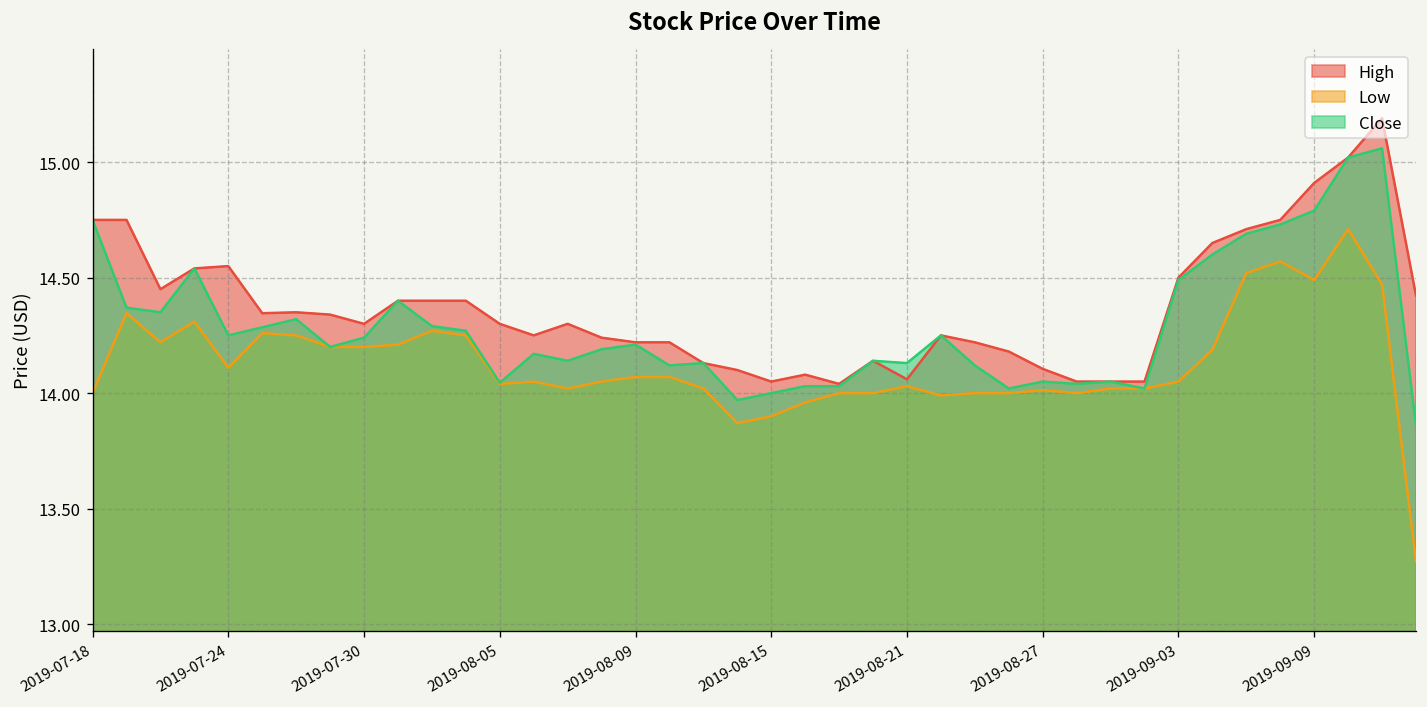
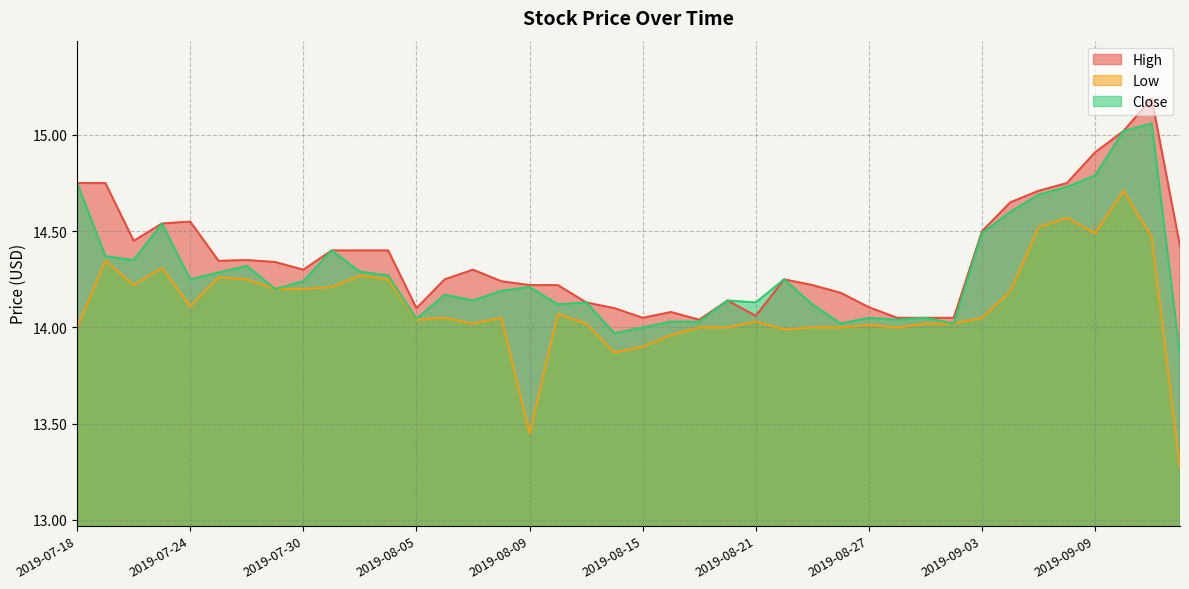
  {
    "High": {
      "2019-07-24": 14.55,
      "2019-07-30": 14.3,
-     "2019-08-05": 14.3,
+     "2019-08-05": 14.1,
      "2019-08-15": 14.05,
      "2019-08-21": 14.06,
      "2019-08-27": 14.1,
      "2019-09-09": 14.9
    },
    "Low": {
      "2019-07-18": 14.00,
      "2019-07-24": 14.11,
      "2019-07-30": 14.20,
-     "2019-08-09": 14.07,
+     "2019-08-09": 13.45,
      "2019-08-15": 13.90,
      "2019-08-21": 14.03,
      "2019-08-27": 14.01,
      "2019-09-03": 14.05,
      "2019-09-09": 14.49
    },
    "Close": {
      "2019-07-24": 14.25,
      "2019-07-30": 14.24,
      "2019-08-15": 14.00,
      "2019-08-21": 14.13,
      "2019-08-27": 14.05,
      "2019-09-09": 14.79
    }
  }
